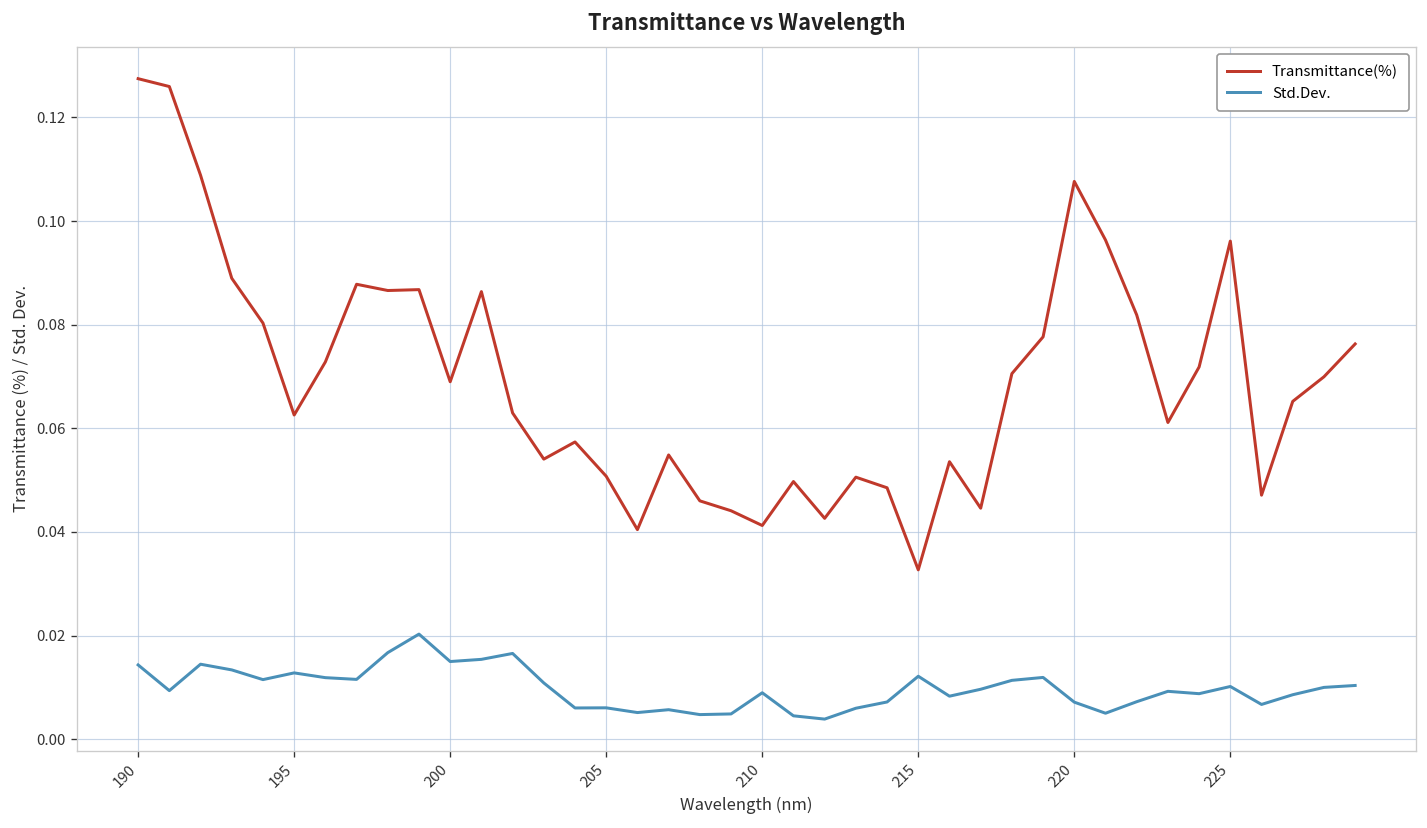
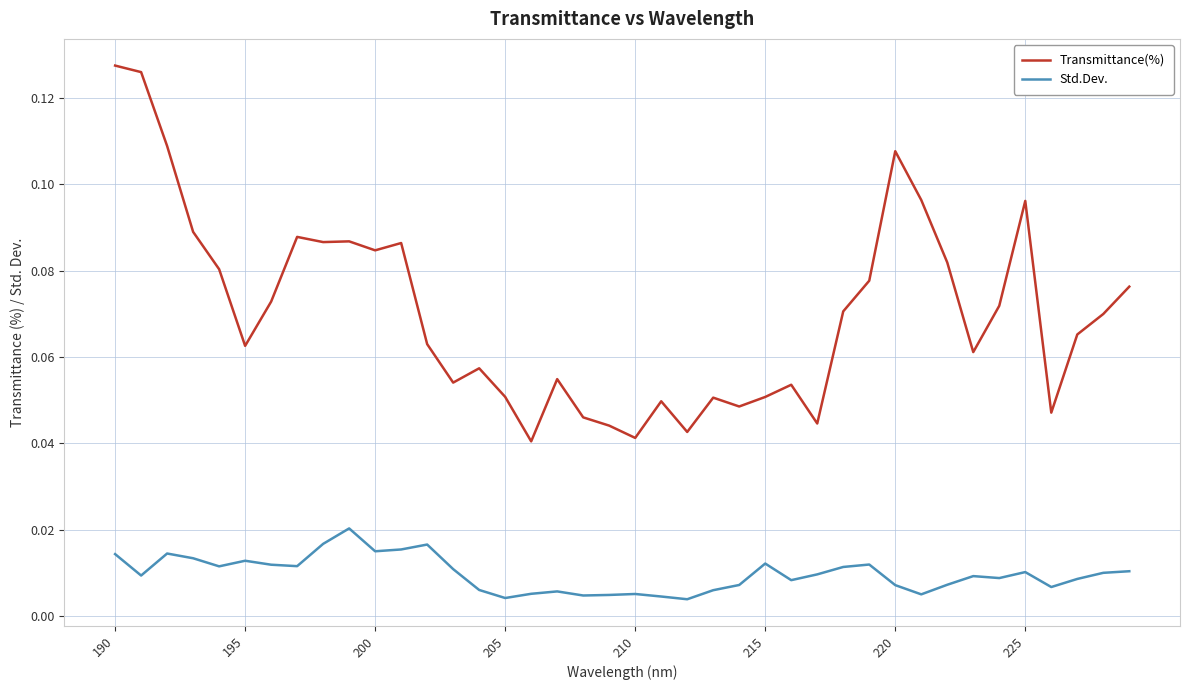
  {
    "Transmittance(%)": {
      "190": 0.127,
      "195": 0.063,
-     "200": 0.069,
+     "200": 0.085,
      "205": 0.051,
      "210": 0.041,
-     "215": 0.033,
+     "215": 0.051,
      "220": 0.108,
      "225": 0.096
    },
    "Std.Dev.": {
      "190": 0.014,
      "195": 0.013,
      "200": 0.015,
-     "205": 0.006,
-     "210": 0.009,
+     "205": 0.004,
+     "210": 0.005,
      "215": 0.012,
      "220": 0.007,
      "225": 0.010
    }
  }
